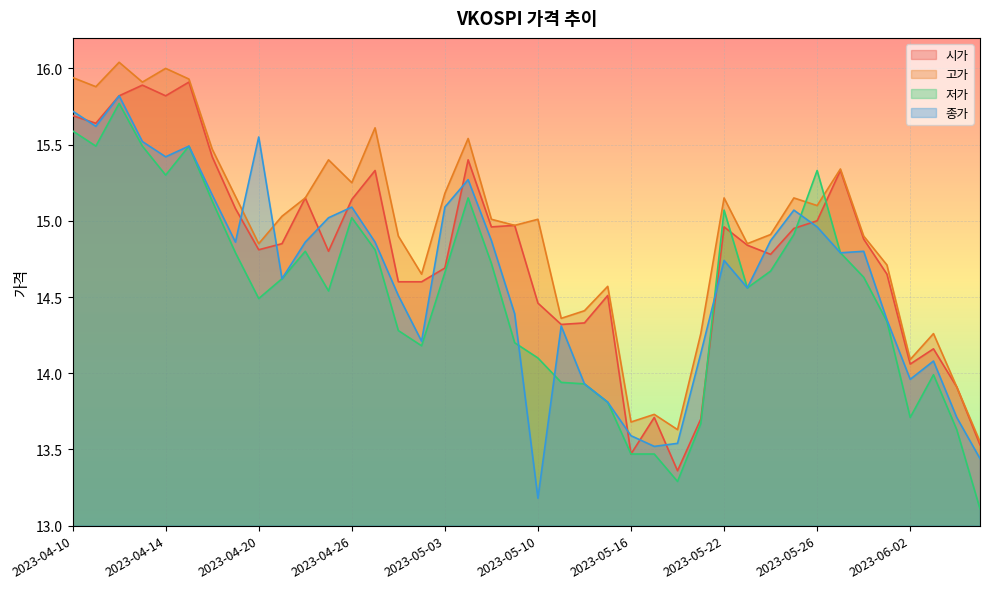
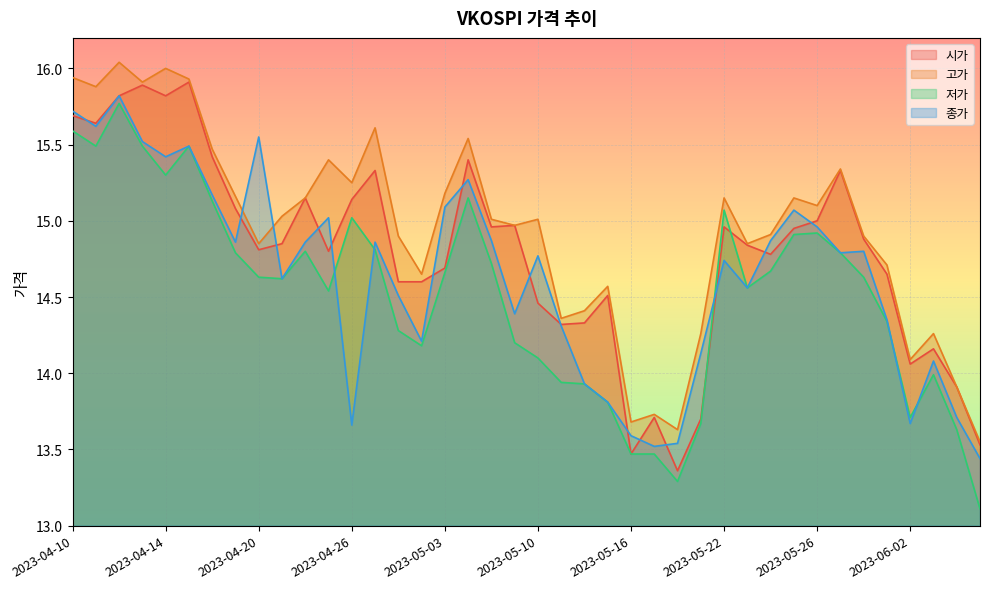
  {
    "저가": {
      "2023-04-10": 15.59,
      "2023-04-14": 15.30,
-     "2023-04-20": 14.49,
+     "2023-04-20": 14.63,
      "2023-04-26": 15.02,
      "2023-05-03": 14.66,
      "2023-05-10": 14.10,
      "2023-05-22": 15.07,
-     "2023-05-26": 15.33,
+     "2023-05-26": 14.92,
      "2023-06-02": 13.71
    },
    "종가": {
      "2023-04-10": 15.72,
      "2023-04-14": 15.42,
      "2023-04-20": 15.55,
-     "2023-04-26": 15.09,
+     "2023-04-26": 13.66,
      "2023-05-03": 15.09,
-     "2023-05-10": 13.18,
+     "2023-05-10": 14.77,
      "2023-05-16": 13.59,
      "2023-05-22": 14.74,
      "2023-05-26": 14.96,
-     "2023-06-02": 13.96
+     "2023-06-02": 13.67
    }
  }
